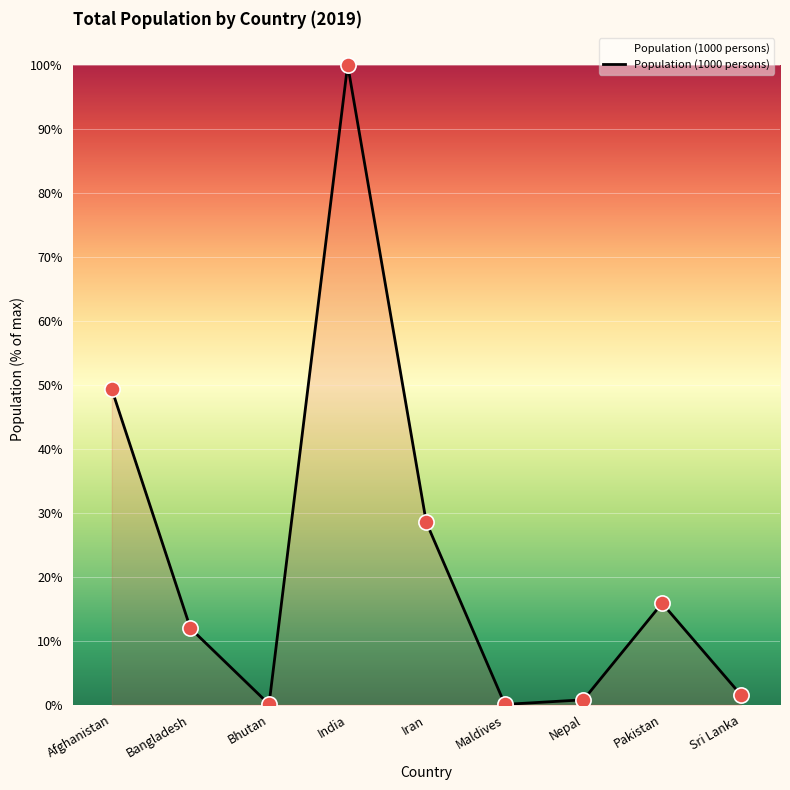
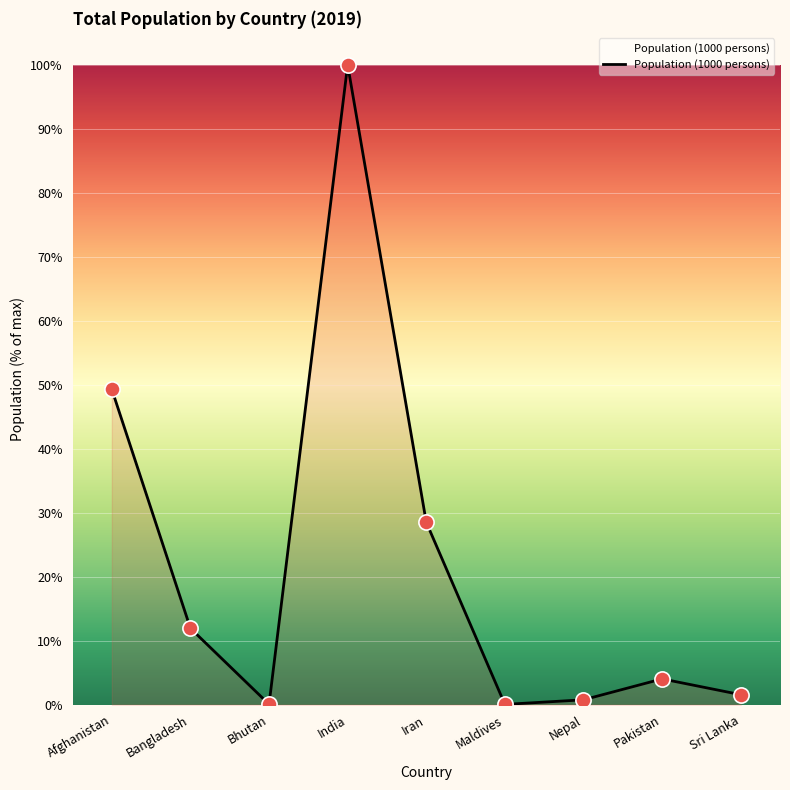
  {
    "Afghanistan": "49%",
    "Bangladesh": "12%",
    "Bhutan": "0%",
    "India": "100%",
    "Iran": "29%",
    "Maldives": "0%",
    "Nepal": "1%",
-   "Pakistan": "16%",
+   "Pakistan": "4%",
    "Sri Lanka": "2%"
  }
